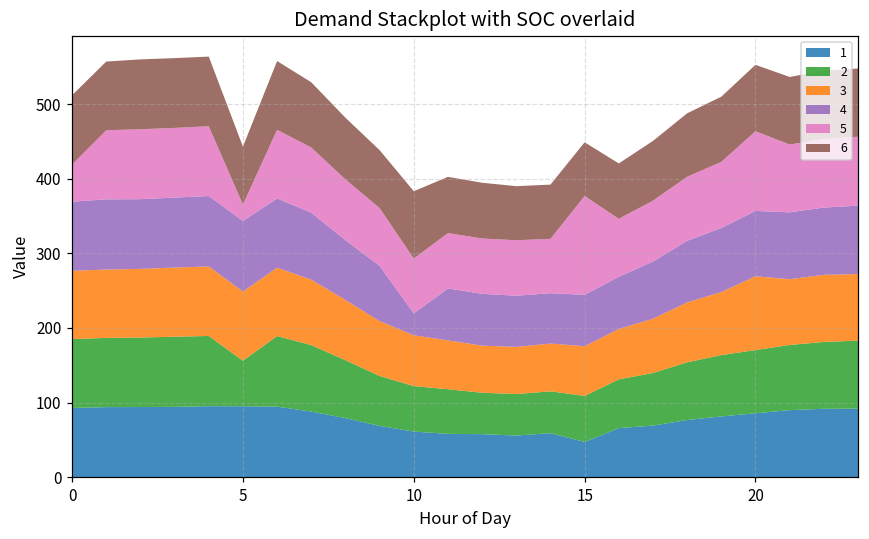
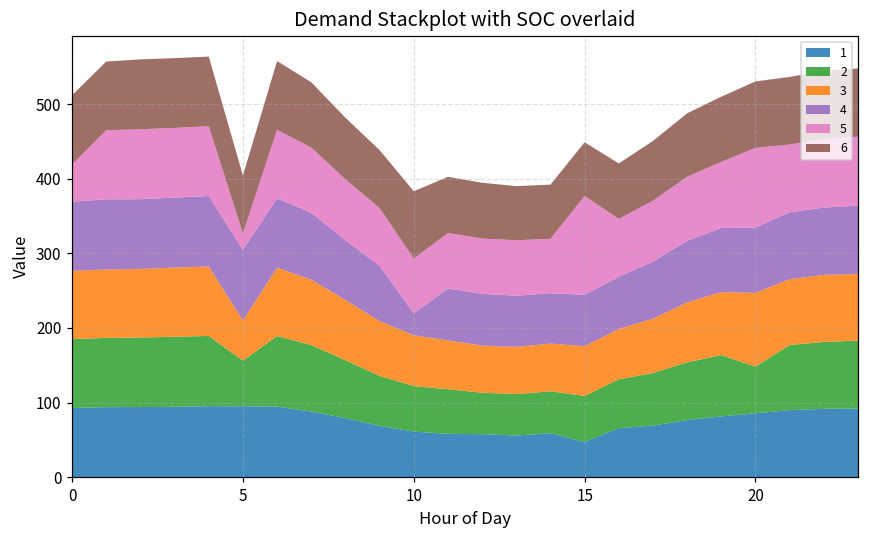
  {
    "1": {
      "0": 90,
      "5": 90,
      "10": 60,
      "15": 50,
      "20": 90
    },
    "2": {
      "0": 90,
      "5": 60,
      "10": 60,
      "15": 60,
-     "20": 80
+     "20": 60
    },
    "3": {
      "0": 90,
-     "5": 90,
+     "5": 50,
      "10": 70,
      "15": 70,
      "20": 100
    },
    "4": {
      "0": 90,
      "5": 90,
      "10": 30,
      "15": 70,
      "20": 90
    },
    "5": {
      "0": 50,
      "5": 20,
      "10": 70,
      "15": 130,
      "20": 110
    },
    "6": {
      "0": 90,
      "5": 80,
      "10": 90,
      "15": 70,
      "20": 90
    }
  }
